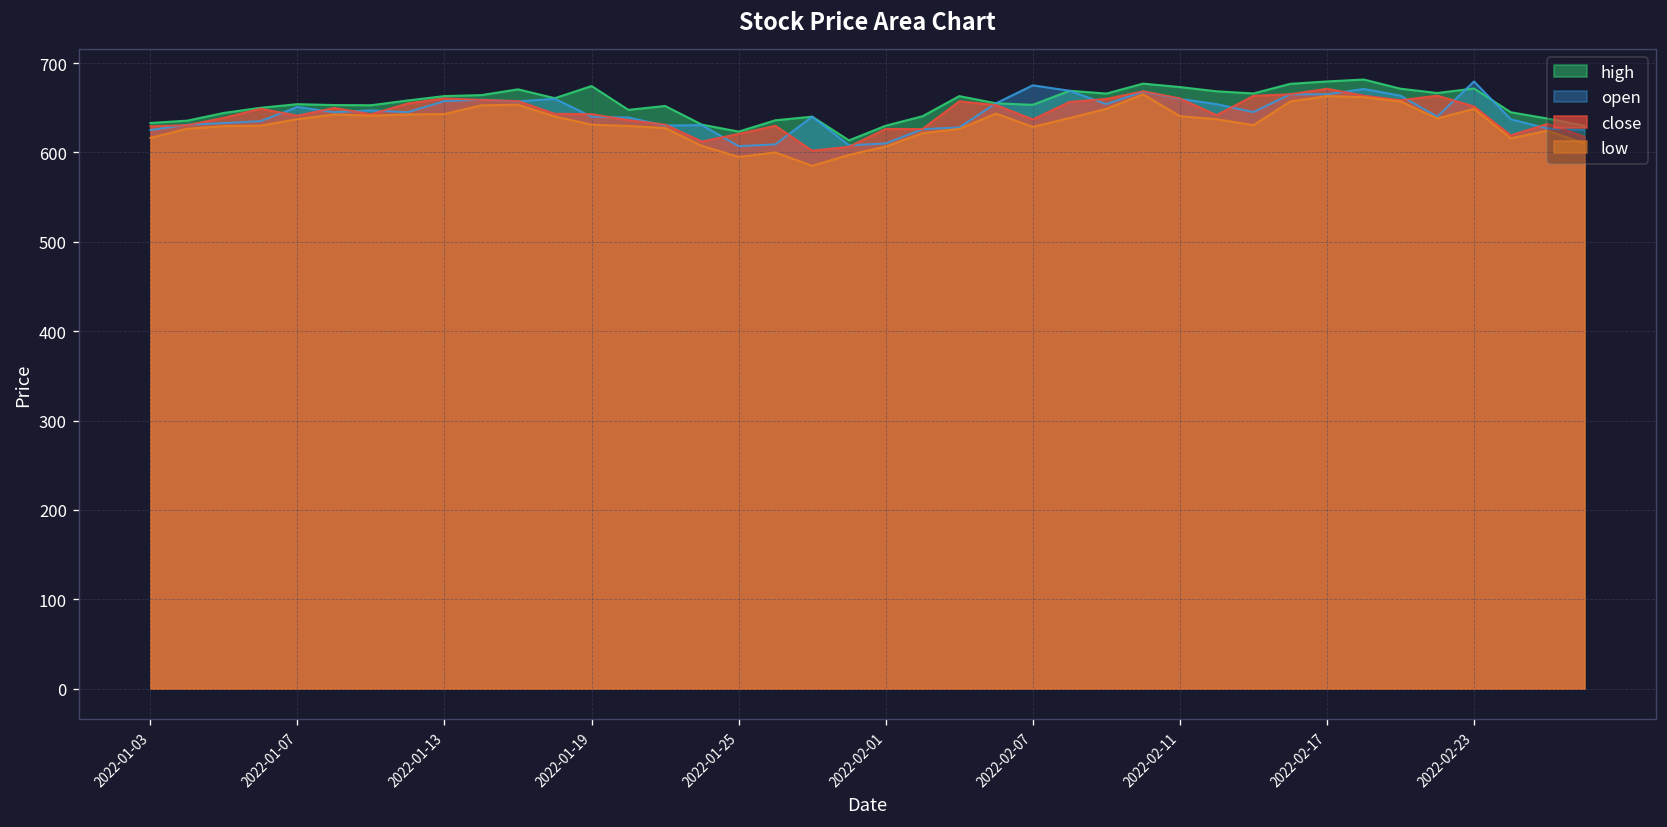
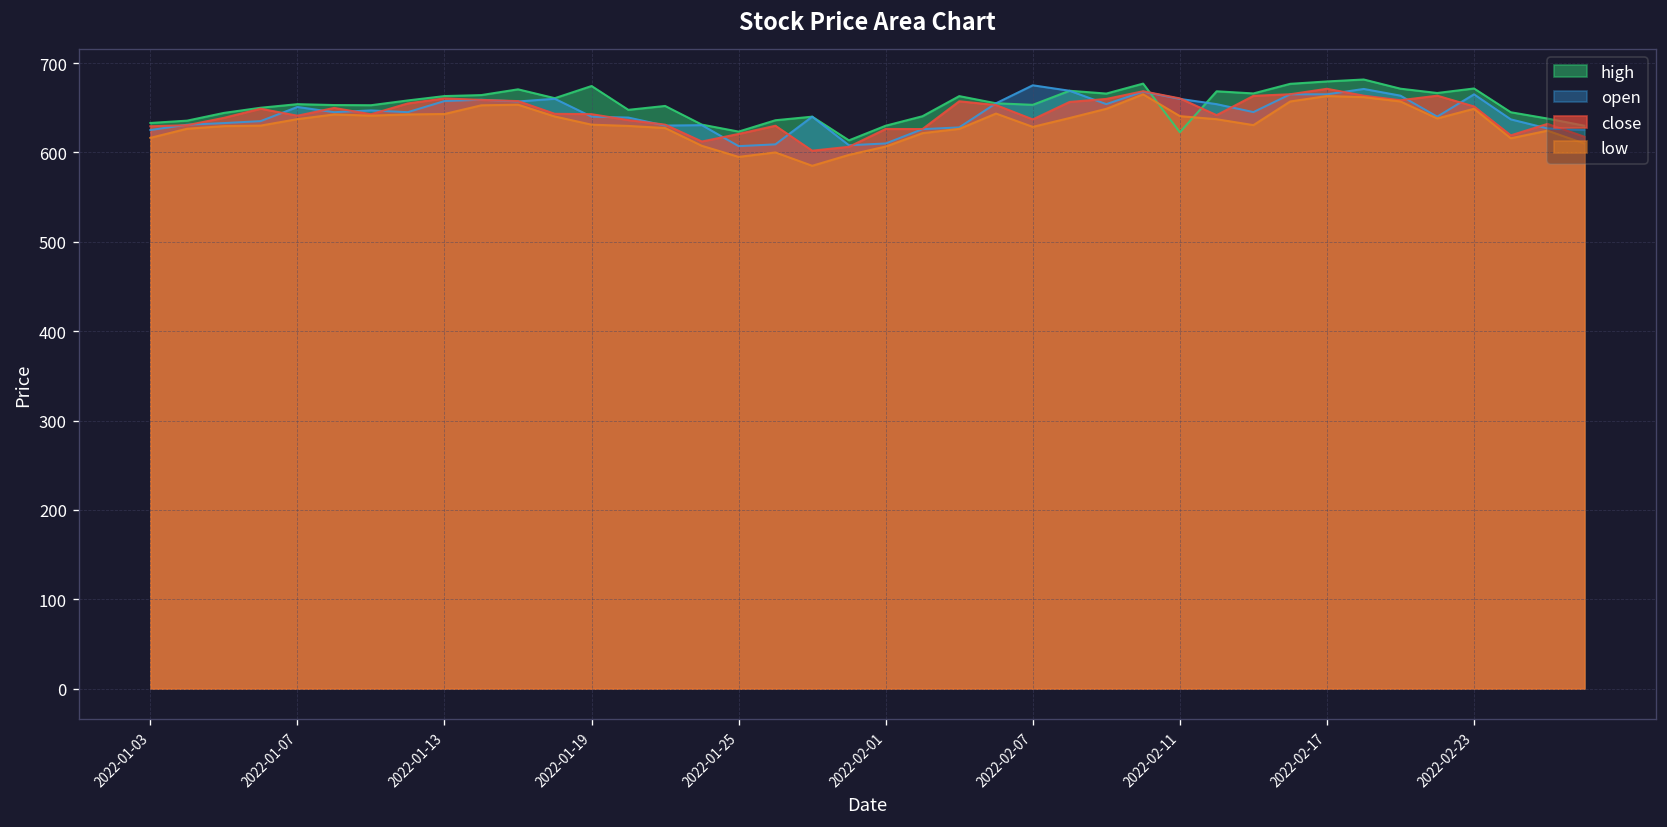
  {
    "high": {
      "2022-01-03": 630,
      "2022-01-19": 670,
      "2022-02-01": 630,
      "2022-02-07": 650,
-     "2022-02-11": 670,
+     "2022-02-11": 620,
      "2022-02-17": 680,
      "2022-02-23": 670
    },
    "open": {
      "2022-01-03": 630,
      "2022-01-25": 610,
      "2022-02-07": 680,
-     "2022-02-23": 680
+     "2022-02-23": 670
    }
  }
